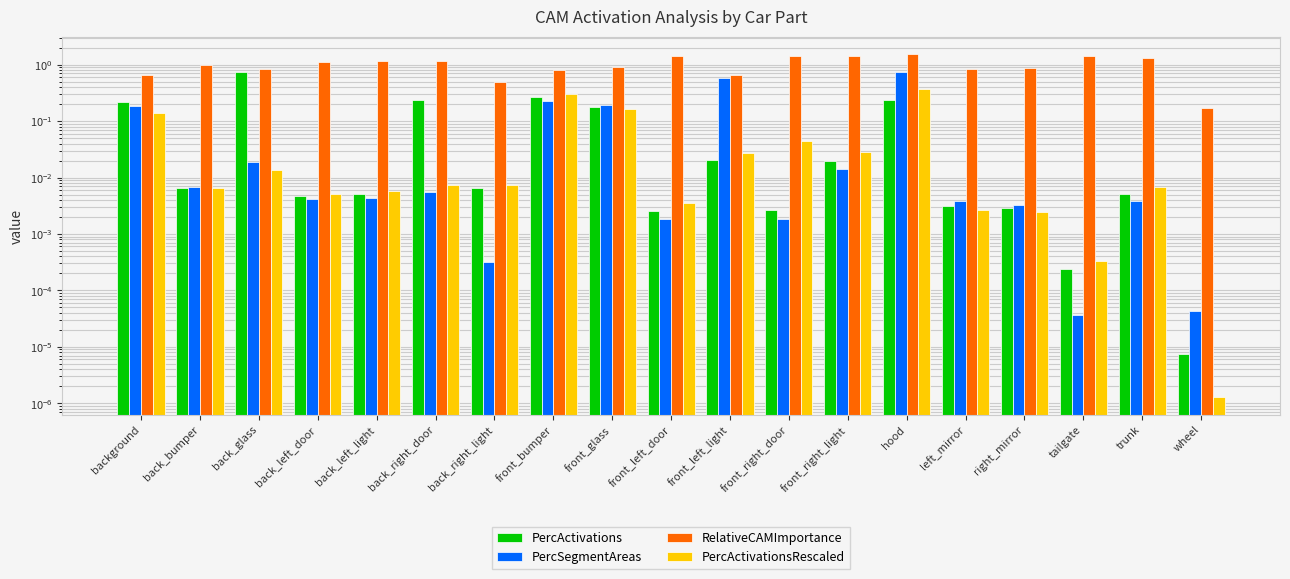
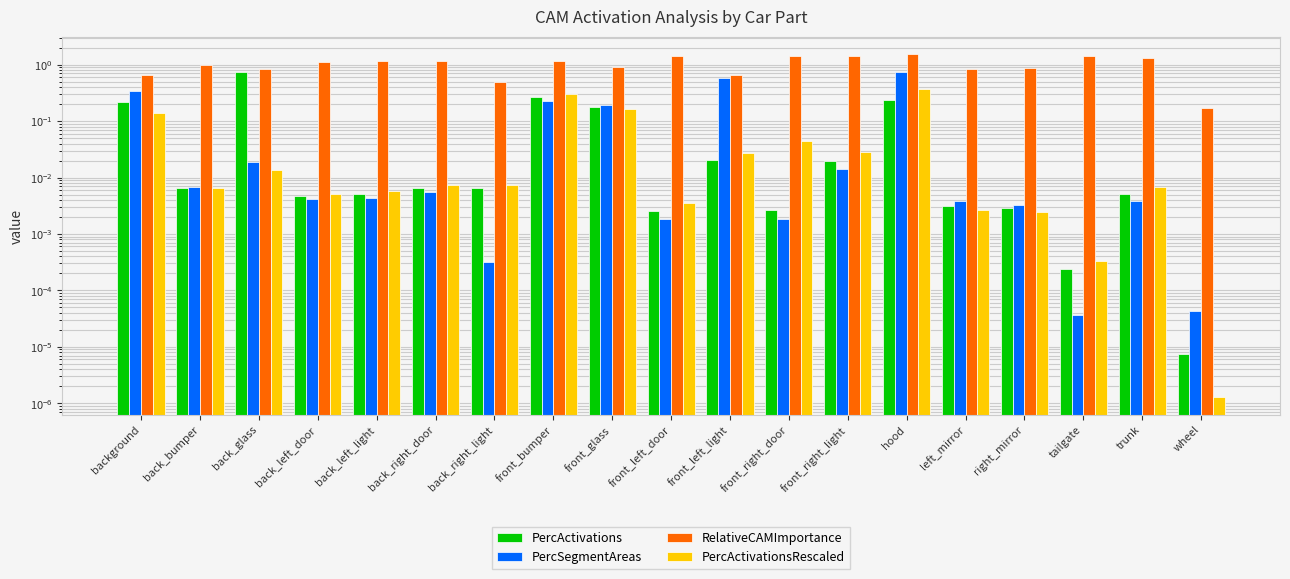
  {
    "PercActivations": {
      "background": 0.22,
      "back_bumper": 0.007,
      "back_glass": 0.7,
      "back_left_door": 0.005,
      "back_left_light": 0.005,
-     "back_right_door": 0.23,
+     "back_right_door": 0.006,
      "back_right_light": 0.007,
      "front_bumper": 0.3,
      "front_glass": 0.18,
      "front_left_door": 0.003,
      "front_left_light": 0.020,
      "front_right_door": 0.003,
      "front_right_light": 0.020,
      "hood": 0.24,
      "left_mirror": 0.003,
      "right_mirror": 0.003,
      "tailgate": 0.00024,
      "trunk": 0.005,
      "wheel": 0.000007
    },
    "PercSegmentAreas": {
-     "background": 0.19,
+     "background": 0.3,
      "back_bumper": 0.007,
      "back_glass": 0.02,
      "back_left_door": 0.004,
      "back_left_light": 0.004,
      "back_right_door": 0.006,
      "back_right_light": 0.0003,
      "front_bumper": 0.23,
      "front_glass": 0.19,
      "front_left_door": 0.0018,
      "front_left_light": 0.6,
      "front_right_door": 0.0018,
      "front_right_light": 0.014,
      "hood": 0.7,
      "left_mirror": 0.004,
      "right_mirror": 0.003,
      "tailgate": 0.00004,
      "trunk": 0.004,
      "wheel": 0.00004
    },
    "RelativeCAMImportance": {
      "background": 0.6,
      "back_bumper": 1.0,
      "back_glass": 0.8,
      "back_left_door": 1.1,
      "back_left_light": 1.2,
      "back_right_door": 1.2,
      "back_right_light": 0.5,
-     "front_bumper": 0.8,
+     "front_bumper": 1.2,
      "front_glass": 0.9,
      "front_left_door": 1.4,
      "front_left_light": 0.7,
      "front_right_door": 1.4,
      "front_right_light": 1.4,
      "hood": 1.6,
      "left_mirror": 0.8,
      "right_mirror": 0.9,
      "tailgate": 1.4,
      "trunk": 1.3,
      "wheel": 0.17
    },
    "PercActivationsRescaled": {
      "background": 0.14,
      "back_bumper": 0.007,
      "back_glass": 0.014,
      "back_left_door": 0.005,
      "back_left_light": 0.006,
      "back_right_door": 0.007,
      "back_right_light": 0.007,
      "front_bumper": 0.3,
      "front_glass": 0.16,
      "front_left_door": 0.004,
      "front_left_light": 0.03,
      "front_right_door": 0.05,
      "front_right_light": 0.03,
      "hood": 0.4,
      "left_mirror": 0.003,
      "right_mirror": 0.002,
      "tailgate": 0.0003,
      "trunk": 0.007,
      "wheel": 0.0000013
    }
  }
